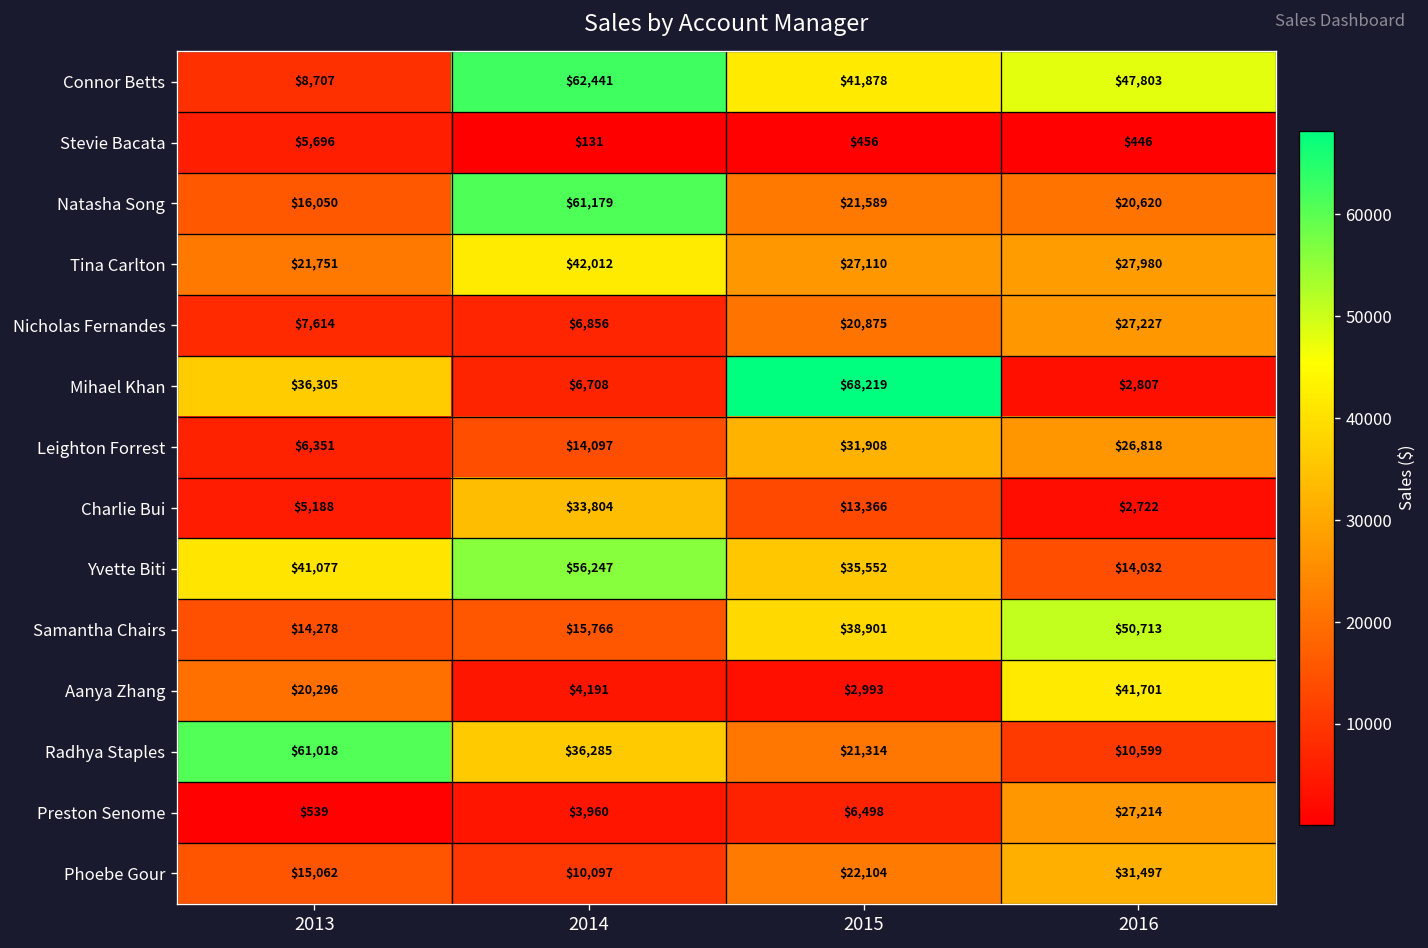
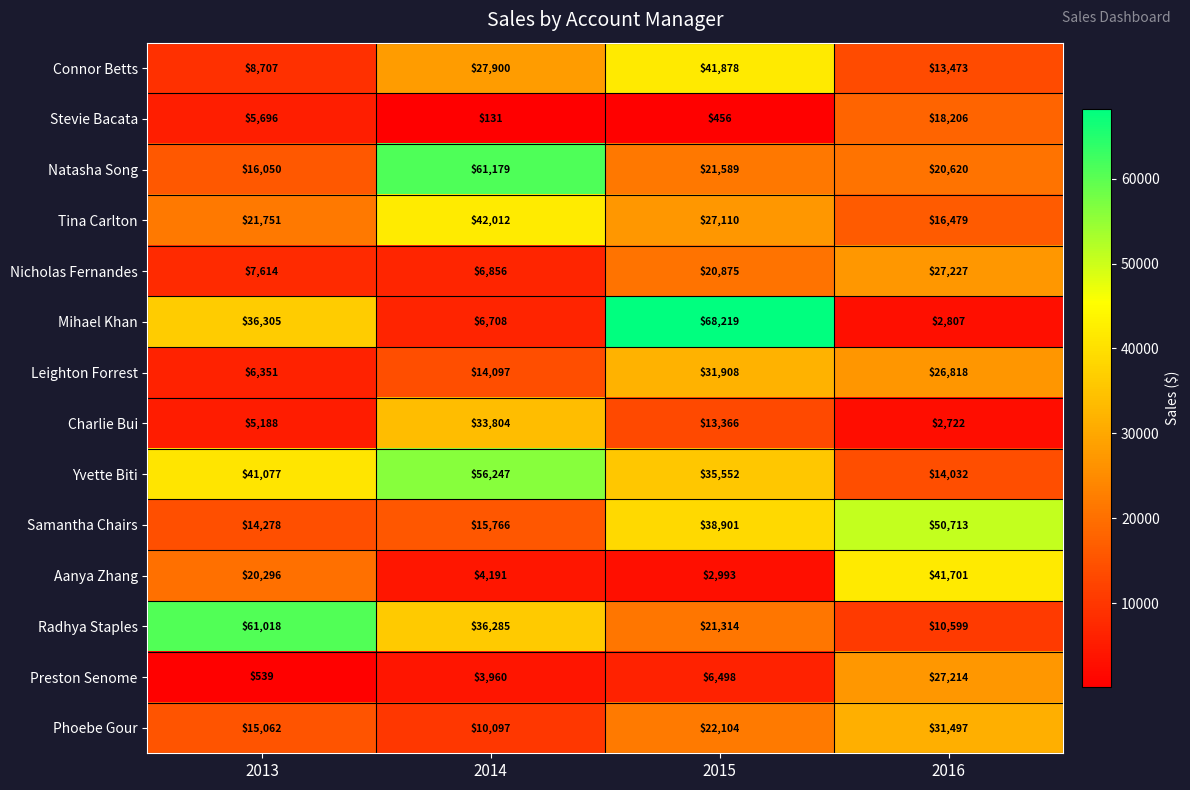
  {
    "Connor Betts": {
      "2013": "$8,707",
-     "2014": "$62,441",
+     "2014": "$27,900",
      "2015": "$41,878",
-     "2016": "$47,803"
+     "2016": "$13,473"
    },
    "Stevie Bacata": {
      "2013": "$5,696",
      "2014": "$131",
      "2015": "$456",
-     "2016": "$446"
+     "2016": "$18,206"
    },
    "Natasha Song": {
      "2013": "$16,050",
      "2014": "$61,179",
      "2015": "$21,589",
      "2016": "$20,620"
    },
    "Tina Carlton": {
      "2013": "$21,751",
      "2014": "$42,012",
      "2015": "$27,110",
-     "2016": "$27,980"
+     "2016": "$16,479"
    },
    "Nicholas Fernandes": {
      "2013": "$7,614",
      "2014": "$6,856",
      "2015": "$20,875",
      "2016": "$27,227"
    },
    "Mihael Khan": {
      "2013": "$36,305",
      "2014": "$6,708",
      "2015": "$68,219",
      "2016": "$2,807"
    },
    "Leighton Forrest": {
      "2013": "$6,351",
      "2014": "$14,097",
      "2015": "$31,908",
      "2016": "$26,818"
    },
    "Charlie Bui": {
      "2013": "$5,188",
      "2014": "$33,804",
      "2015": "$13,366",
      "2016": "$2,722"
    },
    "Yvette Biti": {
      "2013": "$41,077",
      "2014": "$56,247",
      "2015": "$35,552",
      "2016": "$14,032"
    },
    "Samantha Chairs": {
      "2013": "$14,278",
      "2014": "$15,766",
      "2015": "$38,901",
      "2016": "$50,713"
    },
    "Aanya Zhang": {
      "2013": "$20,296",
      "2014": "$4,191",
      "2015": "$2,993",
      "2016": "$41,701"
    },
    "Radhya Staples": {
      "2013": "$61,018",
      "2014": "$36,285",
      "2015": "$21,314",
      "2016": "$10,599"
    },
    "Preston Senome": {
      "2013": "$539",
      "2014": "$3,960",
      "2015": "$6,498",
      "2016": "$27,214"
    },
    "Phoebe Gour": {
      "2013": "$15,062",
      "2014": "$10,097",
      "2015": "$22,104",
      "2016": "$31,497"
    }
  }
